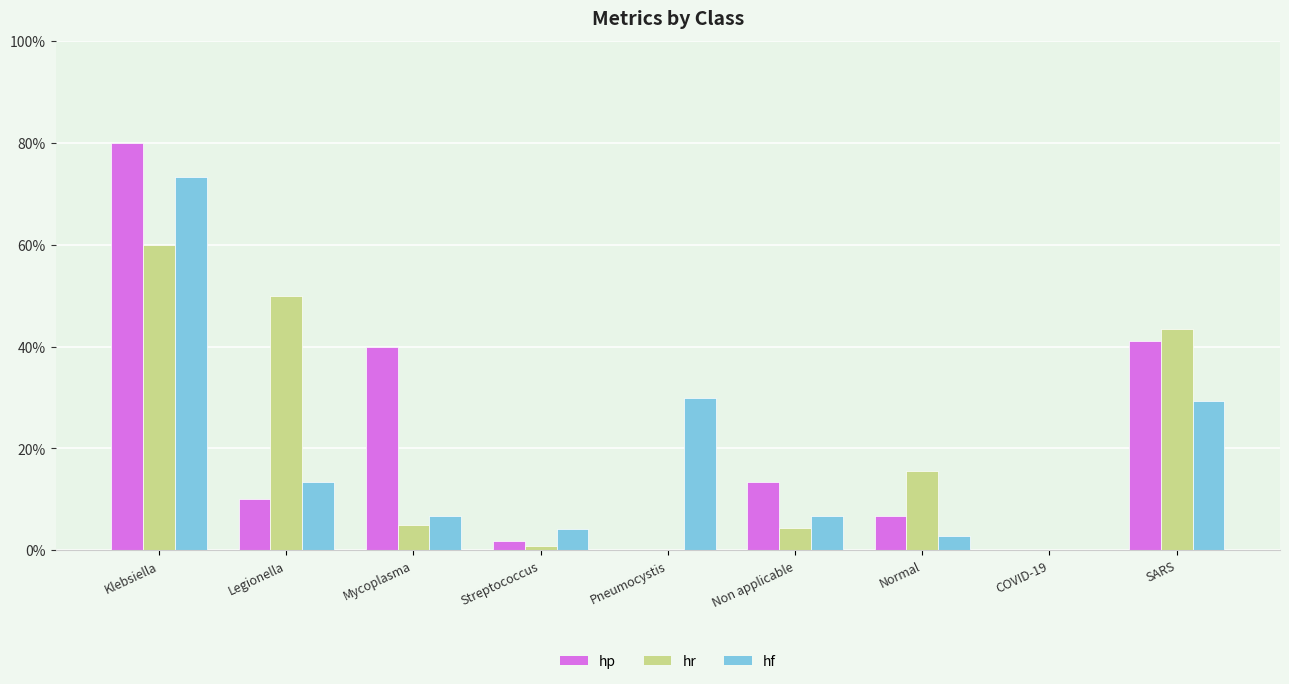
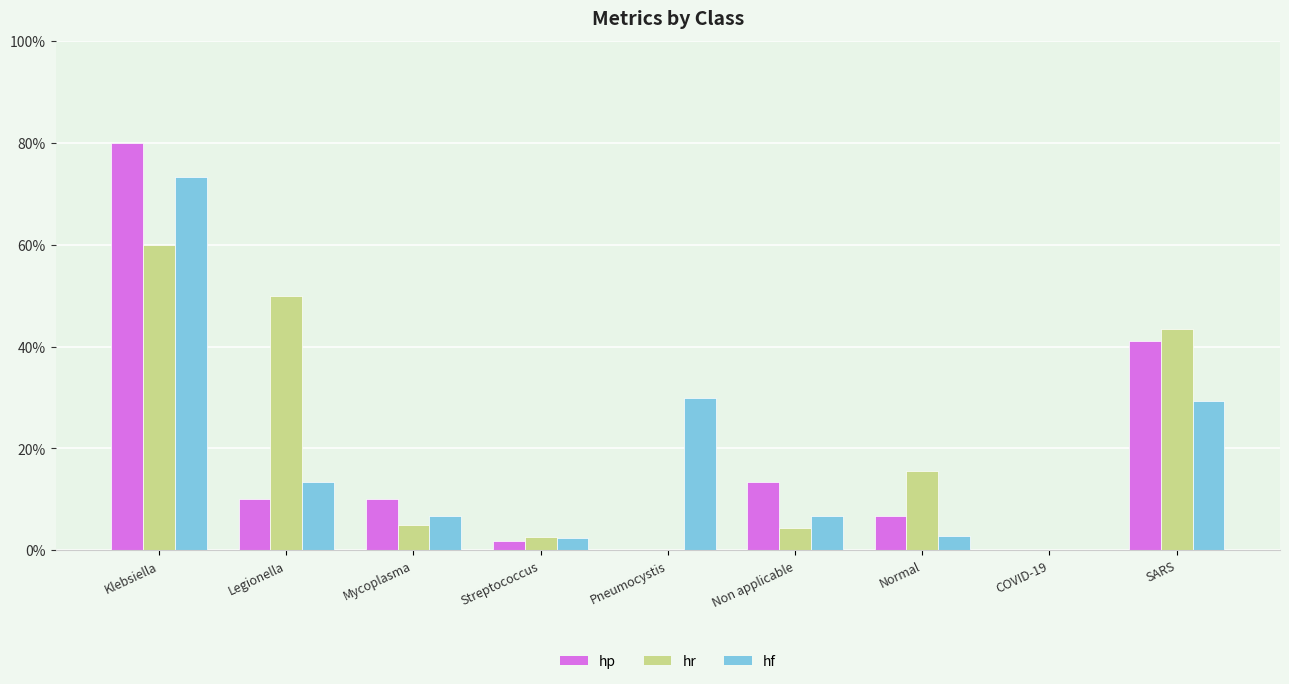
  {
    "hp": {
      "Klebsiella": "80%",
      "Legionella": "10%",
-     "Mycoplasma": "40%",
+     "Mycoplasma": "10%",
      "Streptococcus": "2%",
      "Pneumocystis": "0%",
      "Non applicable": "13%",
      "Normal": "7%",
      "COVID-19": "0%",
      "SARS": "41%"
    },
    "hr": {
      "Klebsiella": "60%",
      "Legionella": "50%",
      "Mycoplasma": "5%",
-     "Streptococcus": "1%",
+     "Streptococcus": "3%",
      "Pneumocystis": "0%",
      "Non applicable": "4%",
      "Normal": "16%",
      "COVID-19": "0%",
      "SARS": "43%"
    },
    "hf": {
      "Klebsiella": "73%",
      "Legionella": "13%",
      "Mycoplasma": "7%",
-     "Streptococcus": "4%",
+     "Streptococcus": "2%",
      "Pneumocystis": "30%",
      "Non applicable": "7%",
      "Normal": "3%",
      "COVID-19": "0%",
      "SARS": "29%"
    }
  }
